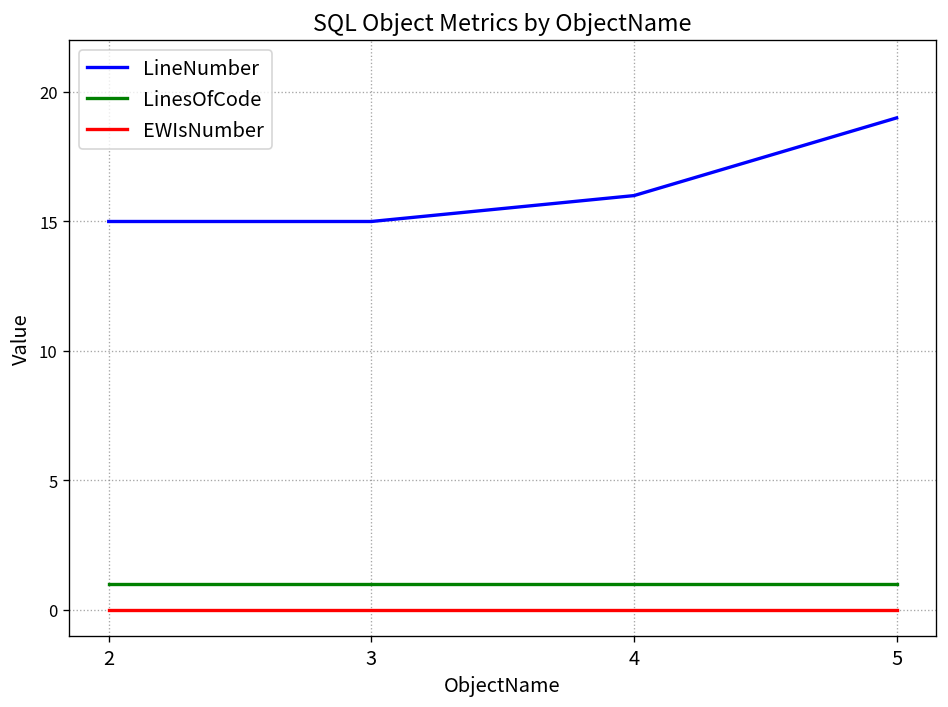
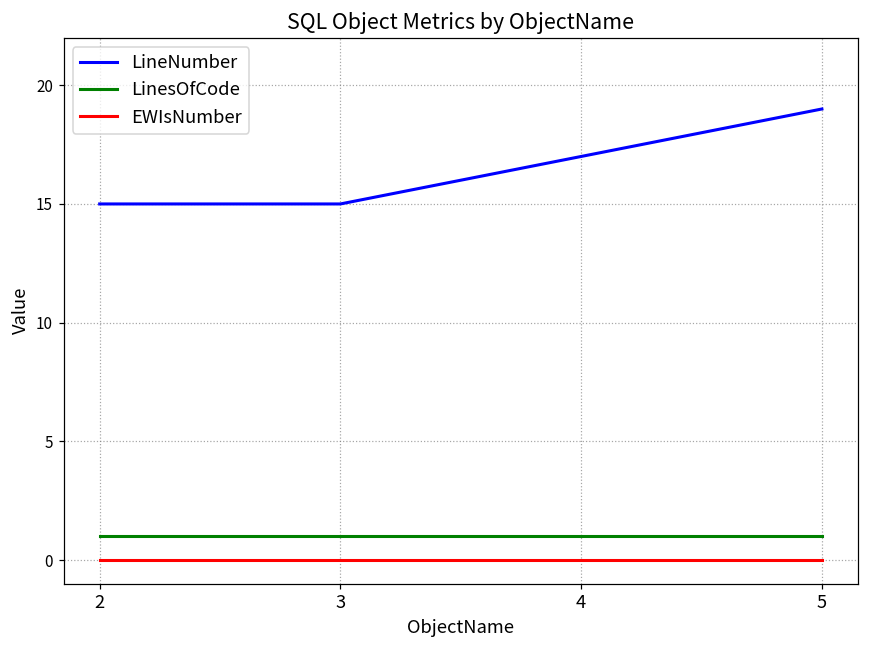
  {
    "LineNumber": {
      "2": 15,
      "3": 15,
-     "4": 16,
+     "4": 17,
      "5": 19
    },
    "LinesOfCode": {
      "2": 1,
      "3": 1,
      "4": 1,
      "5": 1
    },
    "EWIsNumber": {
      "2": 0,
      "3": 0,
      "4": 0,
      "5": 0
    }
  }
